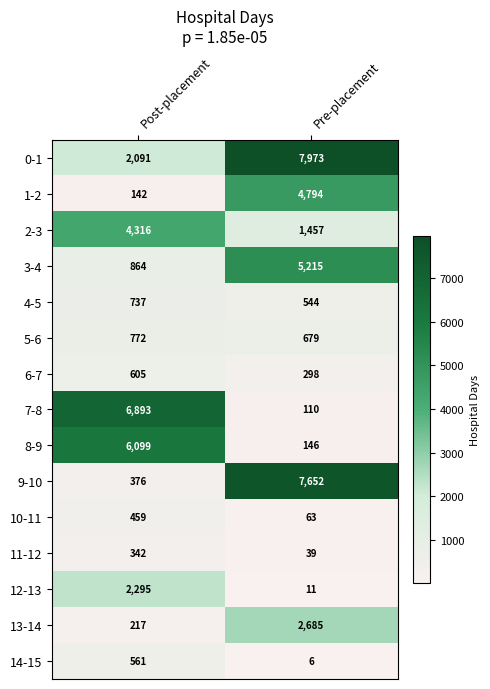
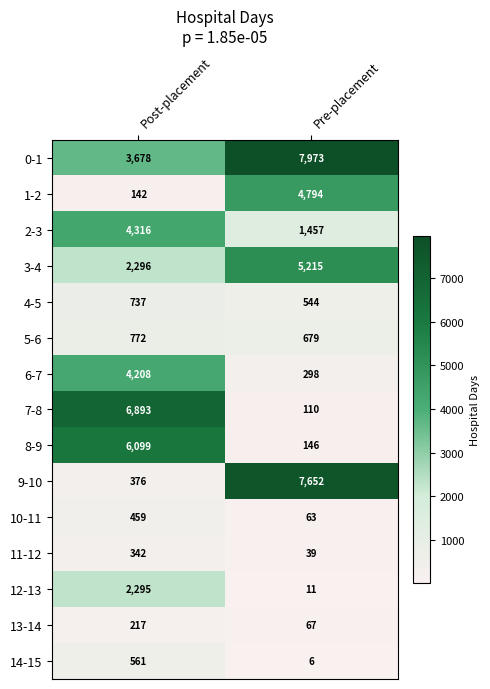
  {
    "0-1": {
-     "Post-placement": "2,091",
+     "Post-placement": "3,678",
      "Pre-placement": "7,973"
    },
    "1-2": {
      "Post-placement": "142",
      "Pre-placement": "4,794"
    },
    "2-3": {
      "Post-placement": "4,316",
      "Pre-placement": "1,457"
    },
    "3-4": {
-     "Post-placement": "864",
+     "Post-placement": "2,296",
      "Pre-placement": "5,215"
    },
    "4-5": {
      "Post-placement": "737",
      "Pre-placement": "544"
    },
    "5-6": {
      "Post-placement": "772",
      "Pre-placement": "679"
    },
    "6-7": {
-     "Post-placement": "605",
+     "Post-placement": "4,208",
      "Pre-placement": "298"
    },
    "7-8": {
      "Post-placement": "6,893",
      "Pre-placement": "110"
    },
    "8-9": {
      "Post-placement": "6,099",
      "Pre-placement": "146"
    },
    "9-10": {
      "Post-placement": "376",
      "Pre-placement": "7,652"
    },
    "10-11": {
      "Post-placement": "459",
      "Pre-placement": "63"
    },
    "11-12": {
      "Post-placement": "342",
      "Pre-placement": "39"
    },
    "12-13": {
      "Post-placement": "2,295",
      "Pre-placement": "11"
    },
    "13-14": {
      "Post-placement": "217",
-     "Pre-placement": "2,685"
+     "Pre-placement": "67"
    },
    "14-15": {
      "Post-placement": "561",
      "Pre-placement": "6"
    }
  }
